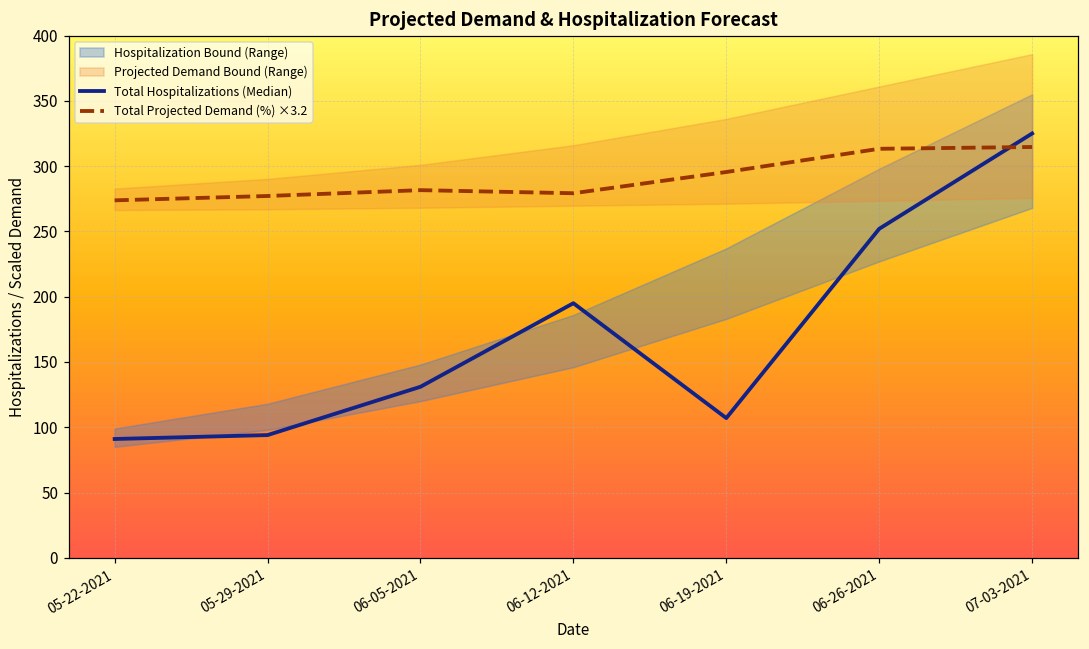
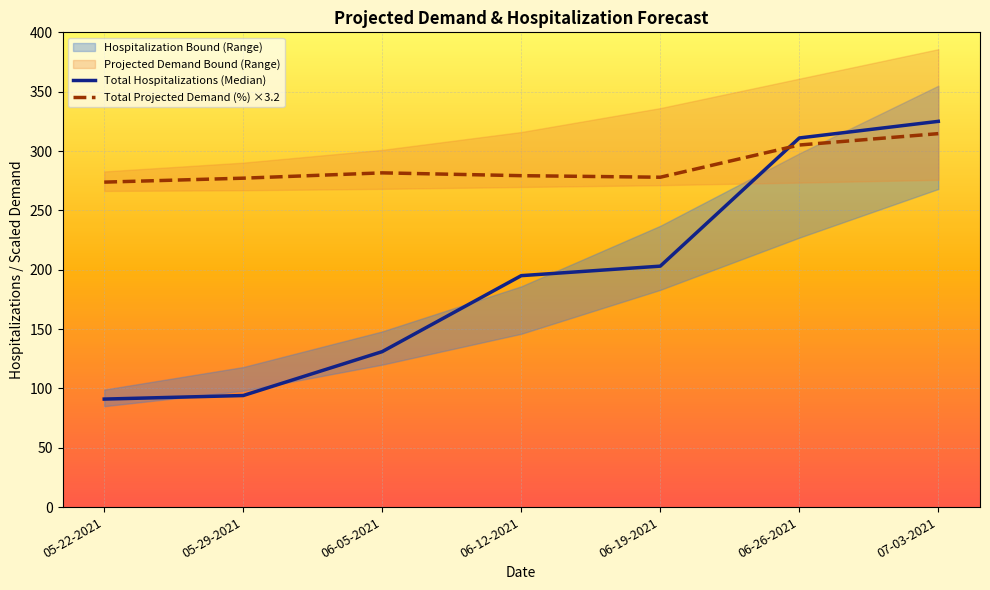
  {
    "Total Hospitalizations (Median)": {
      "05-22-2021": 91,
      "05-29-2021": 94,
      "06-05-2021": 131,
      "06-12-2021": 195,
-     "06-19-2021": 107,
-     "06-26-2021": 252,
+     "06-19-2021": 203,
+     "06-26-2021": 311,
      "07-03-2021": 325
    },
    "Total Projected Demand (%) ×3.2": {
      "05-22-2021": 274,
      "05-29-2021": 277,
      "06-05-2021": 282,
      "06-12-2021": 279,
-     "06-19-2021": 295,
-     "06-26-2021": 313,
+     "06-19-2021": 278,
+     "06-26-2021": 305,
      "07-03-2021": 315
    }
  }
